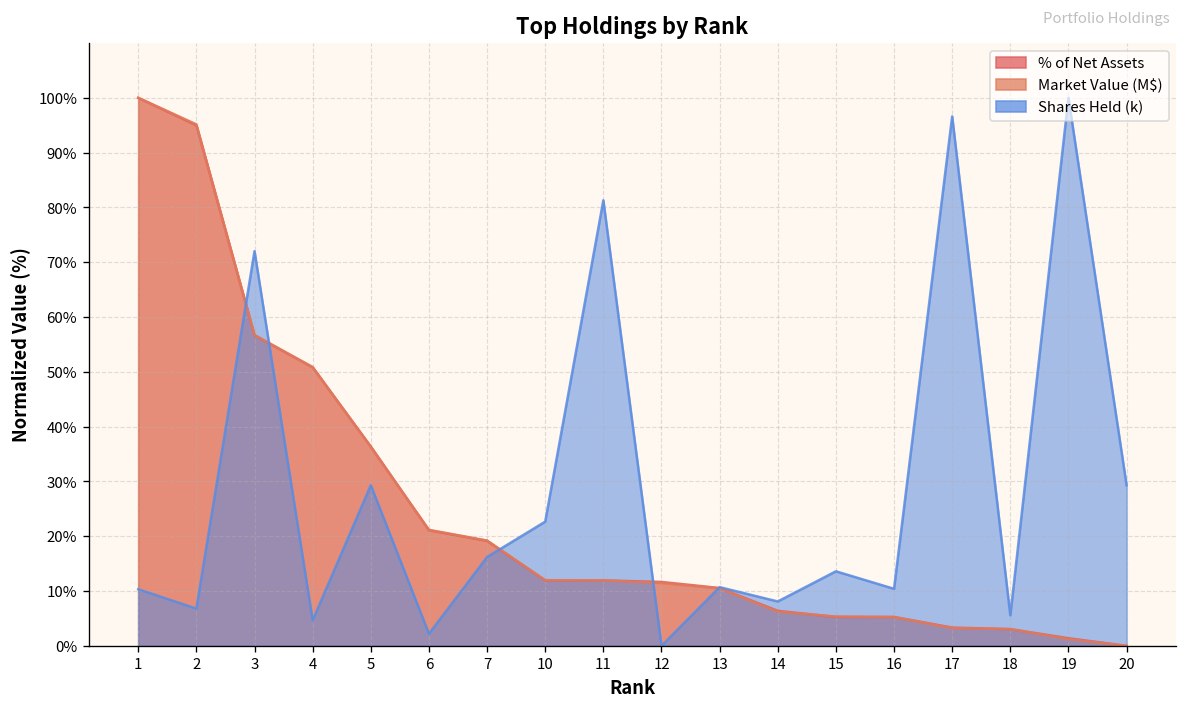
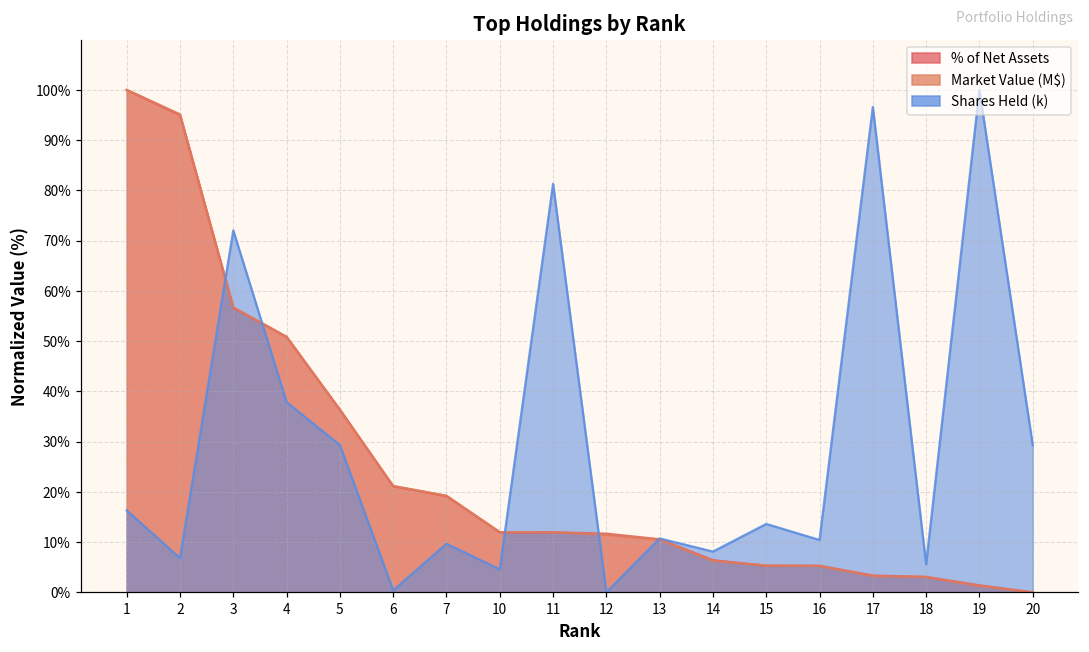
  {
    "Shares Held (k)": {
-     "1": "10%",
+     "1": "16%",
      "2": "7%",
      "3": "72%",
-     "4": "5%",
+     "4": "38%",
      "5": "29%",
-     "6": "2%",
-     "7": "16%",
-     "10": "23%",
+     "6": "0%",
+     "7": "10%",
+     "10": "5%",
      "11": "81%",
      "12": "0%",
      "14": "8%",
      "15": "14%",
      "16": "10%",
      "17": "97%",
      "18": "6%",
      "20": "29%"
    }
  }
